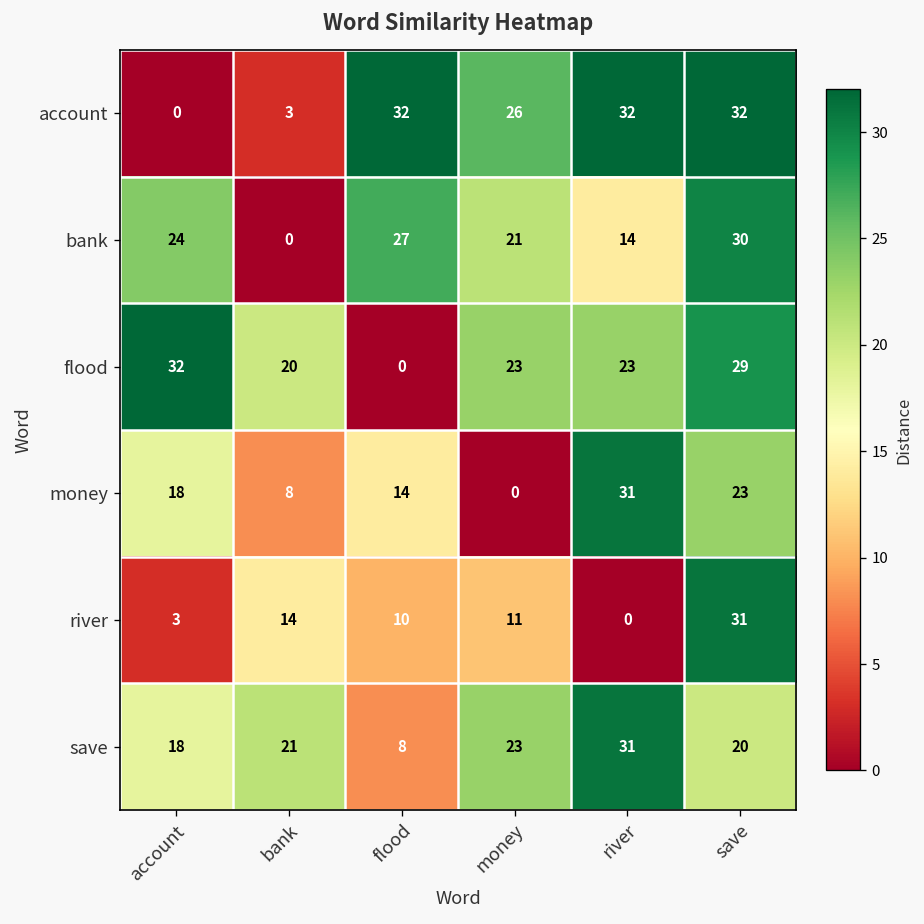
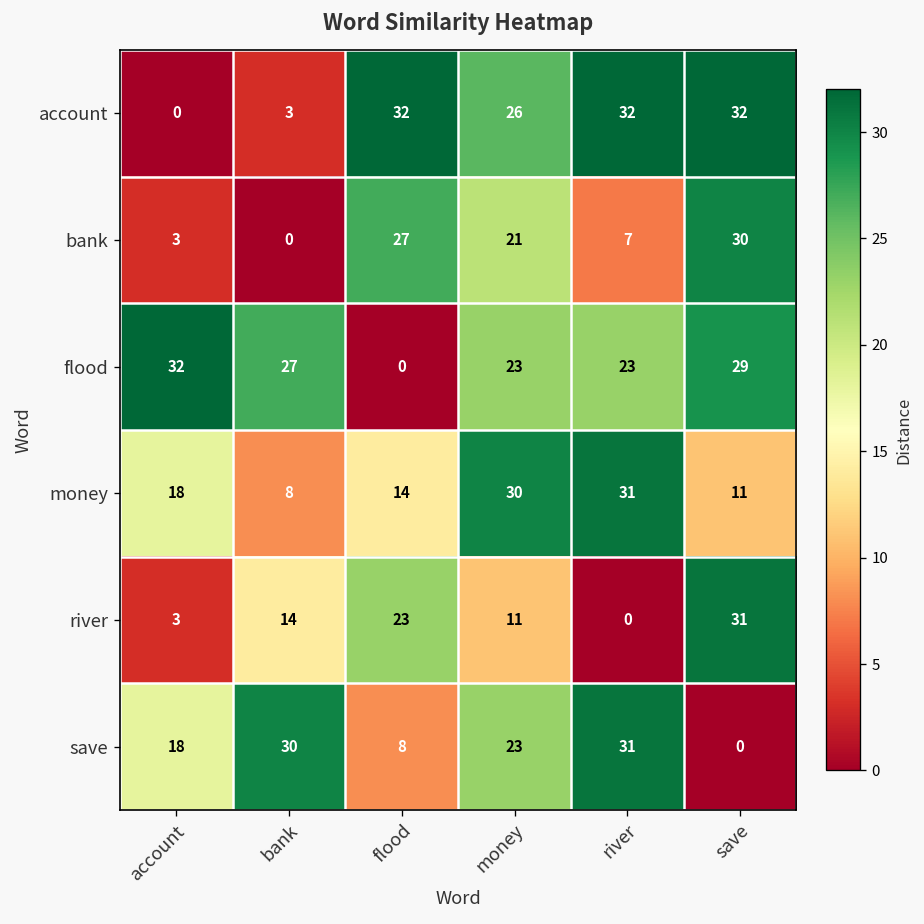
  {
    "account": {
      "account": 0,
      "bank": 3,
      "flood": 32,
      "money": 26,
      "river": 32,
      "save": 32
    },
    "bank": {
-     "account": 24,
+     "account": 3,
      "bank": 0,
      "flood": 27,
      "money": 21,
-     "river": 14,
+     "river": 7,
      "save": 30
    },
    "flood": {
      "account": 32,
-     "bank": 20,
+     "bank": 27,
      "flood": 0,
      "money": 23,
      "river": 23,
      "save": 29
    },
    "money": {
      "account": 18,
      "bank": 8,
      "flood": 14,
-     "money": 0,
+     "money": 30,
      "river": 31,
-     "save": 23
+     "save": 11
    },
    "river": {
      "account": 3,
      "bank": 14,
-     "flood": 10,
+     "flood": 23,
      "money": 11,
      "river": 0,
      "save": 31
    },
    "save": {
      "account": 18,
-     "bank": 21,
+     "bank": 30,
      "flood": 8,
      "money": 23,
      "river": 31,
-     "save": 20
+     "save": 0
    }
  }
